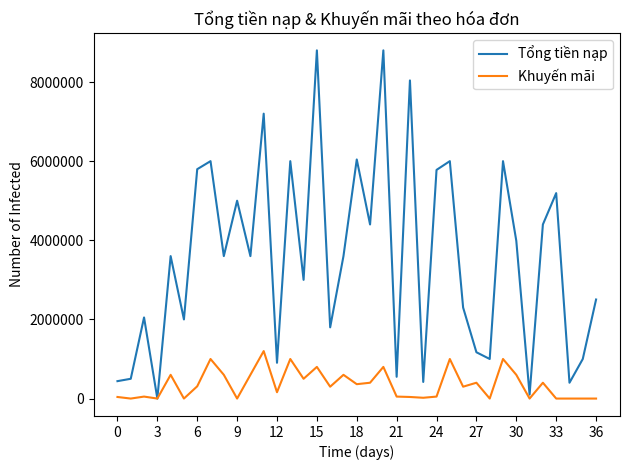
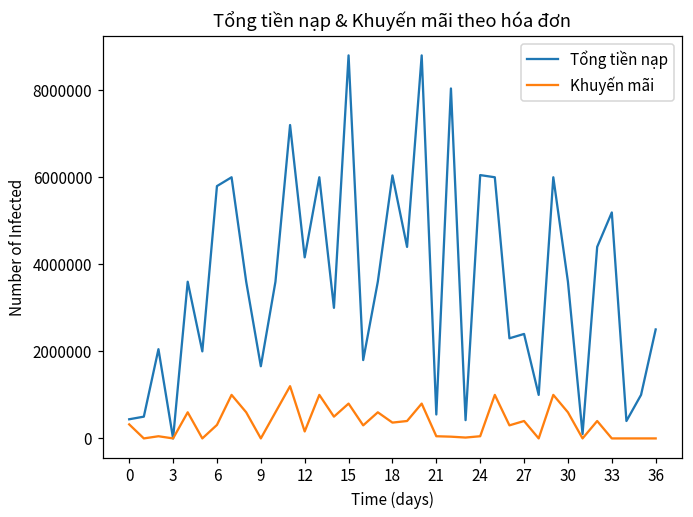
  {
    "Tổng tiền nạp": {
      "0": 400000,
      "6": 5800000,
-     "9": 5000000,
-     "12": 900000,
+     "9": 1700000,
+     "12": 4200000,
      "15": 8800000,
      "18": 6000000,
      "21": 600000,
-     "24": 5800000,
-     "27": 1200000,
-     "30": 4000000,
+     "24": 6100000,
+     "27": 2400000,
+     "30": 3600000,
      "33": 5200000,
      "36": 2500000
    },
    "Khuyến mãi": {
-     "0": 0,
+     "0": 300000,
      "6": 300000,
      "9": 0,
      "12": 200000,
      "15": 800000,
      "18": 400000,
      "21": 100000,
      "24": 100000,
      "27": 400000,
      "30": 600000,
      "33": 0,
      "36": 0
    }
  }
